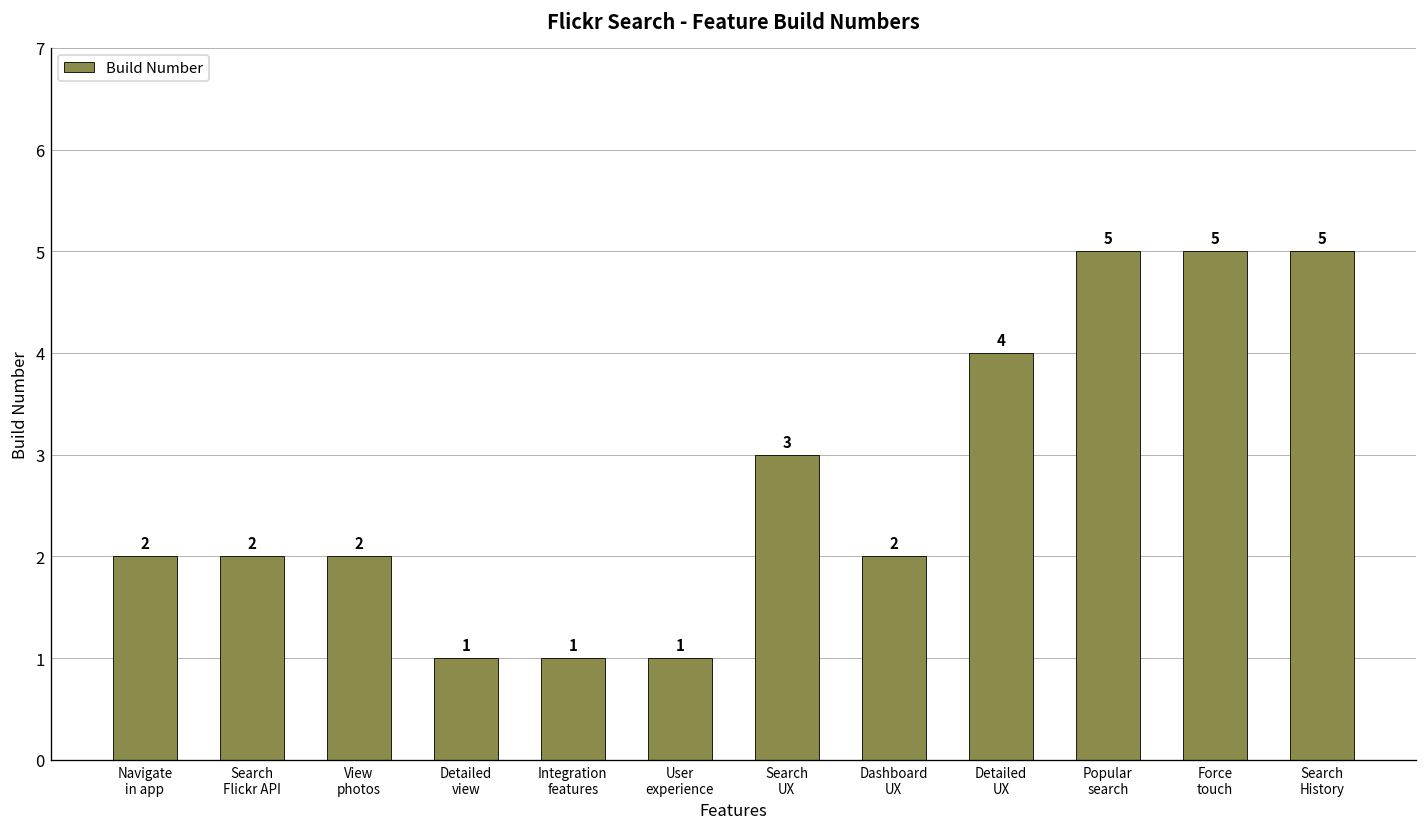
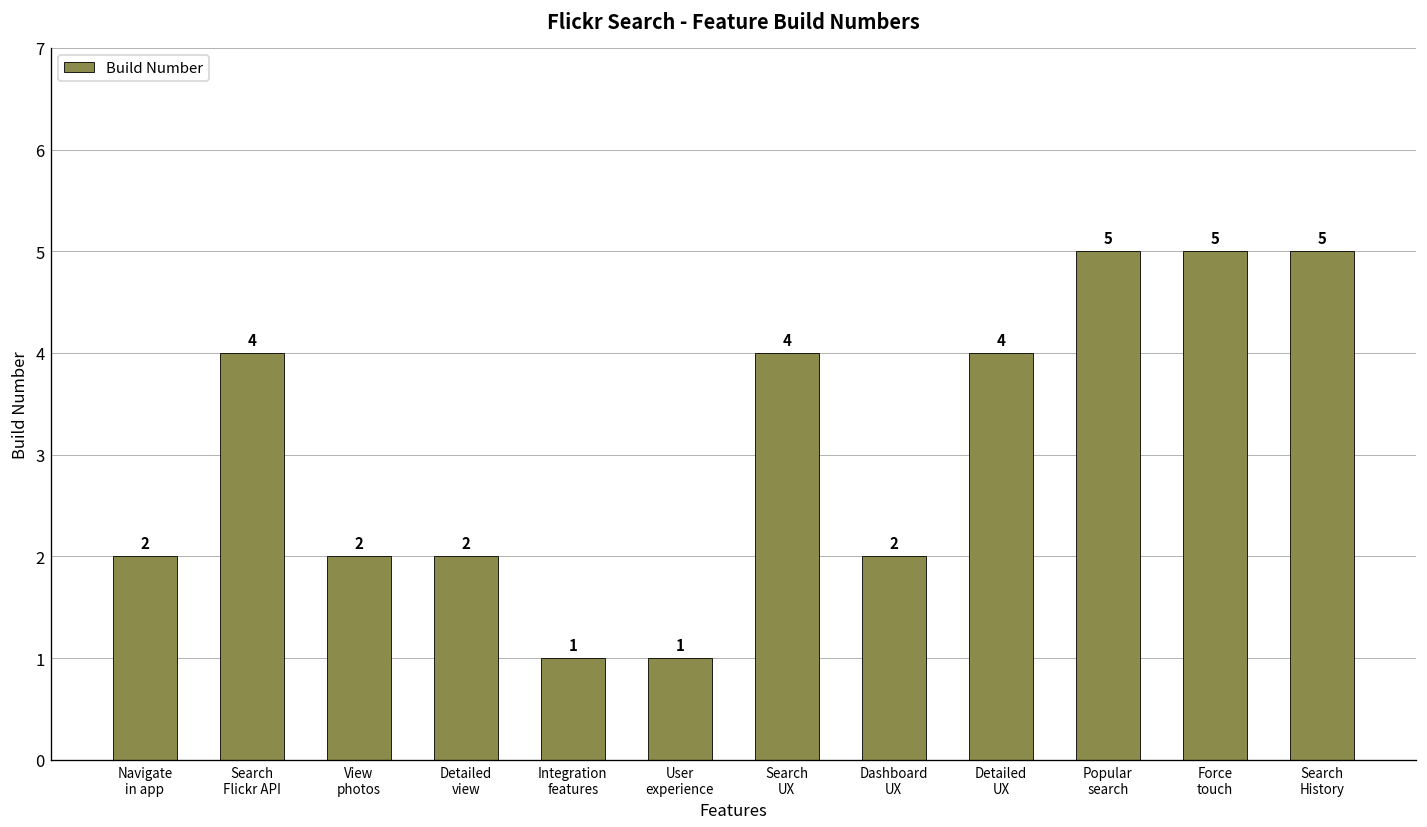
  {
    "Navigate in app": 2,
-   "Search Flickr API": 2,
+   "Search Flickr API": 4,
    "View photos": 2,
-   "Detailed view": 1,
+   "Detailed view": 2,
    "Integration features": 1,
    "User experience": 1,
-   "Search UX": 3,
+   "Search UX": 4,
    "Dashboard UX": 2,
    "Detailed UX": 4,
    "Popular search": 5,
    "Force touch": 5,
    "Search History": 5
  }
